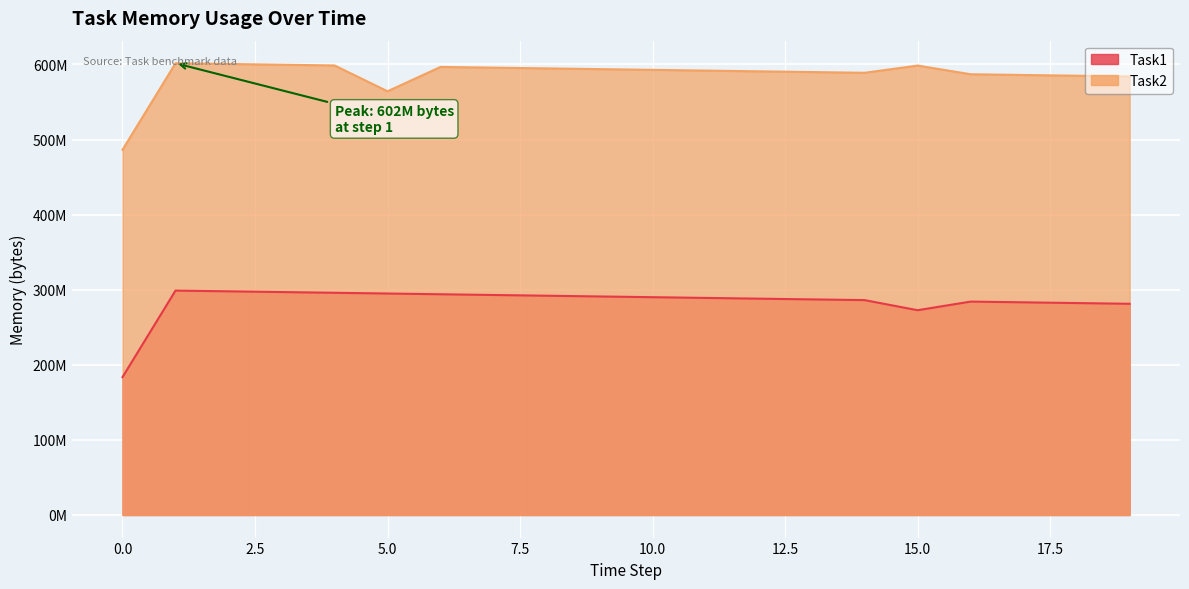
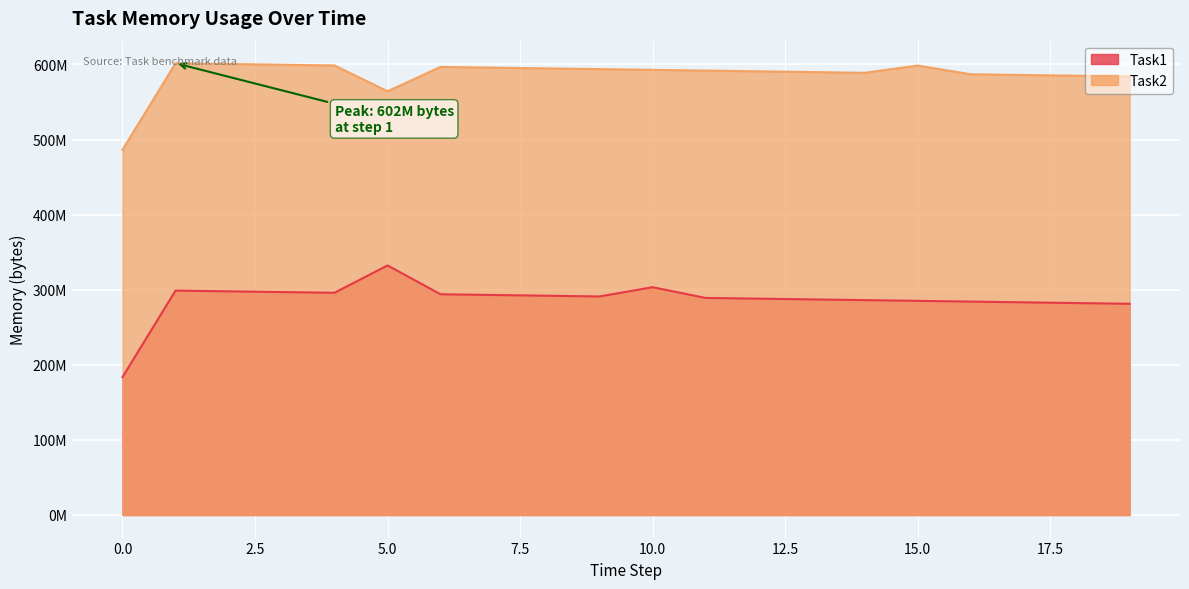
  {
    "Task1": {
      "0.0": 180000000,
-     "5.0": 290000000,
-     "10.0": 290000000,
-     "15.0": 270000000
+     "5.0": 330000000,
+     "10.0": 300000000,
+     "15.0": 290000000
    },
    "Task2": {
      "0.0": 490000000,
      "10.0": 590000000,
      "15.0": 600000000
    }
  }
